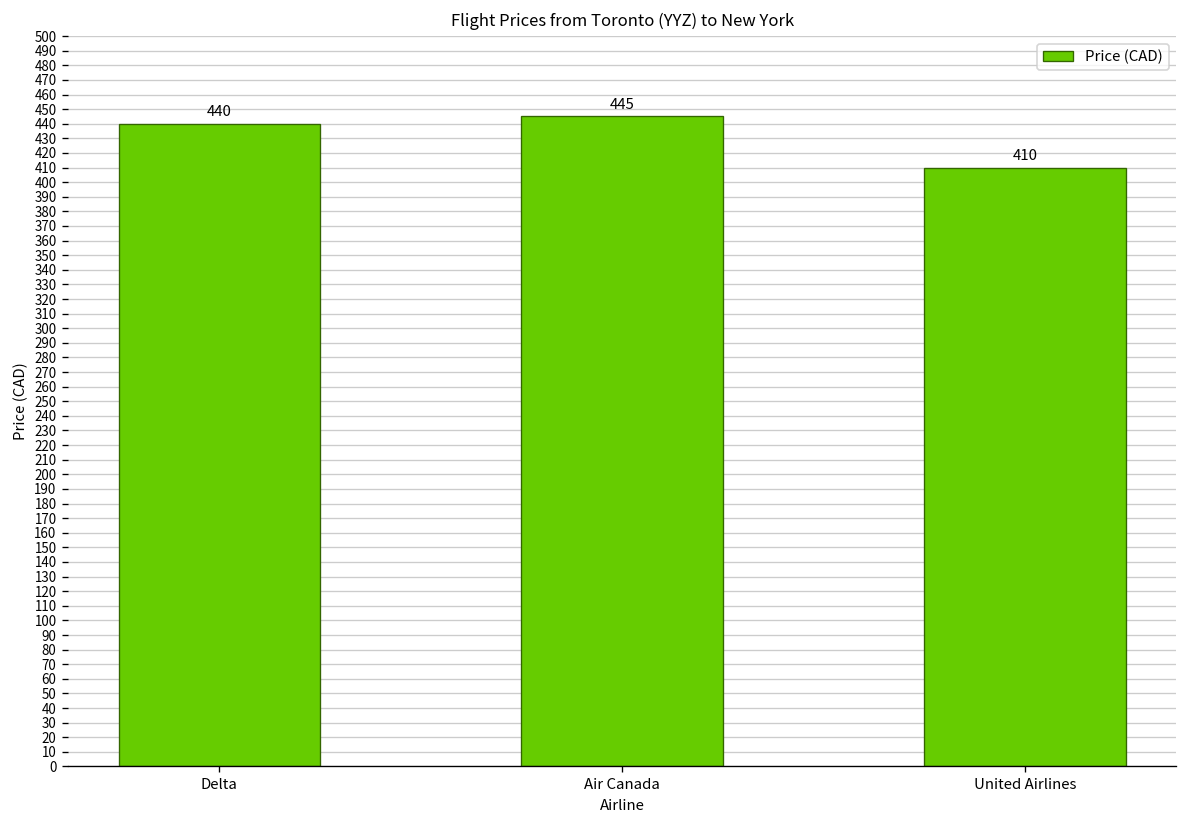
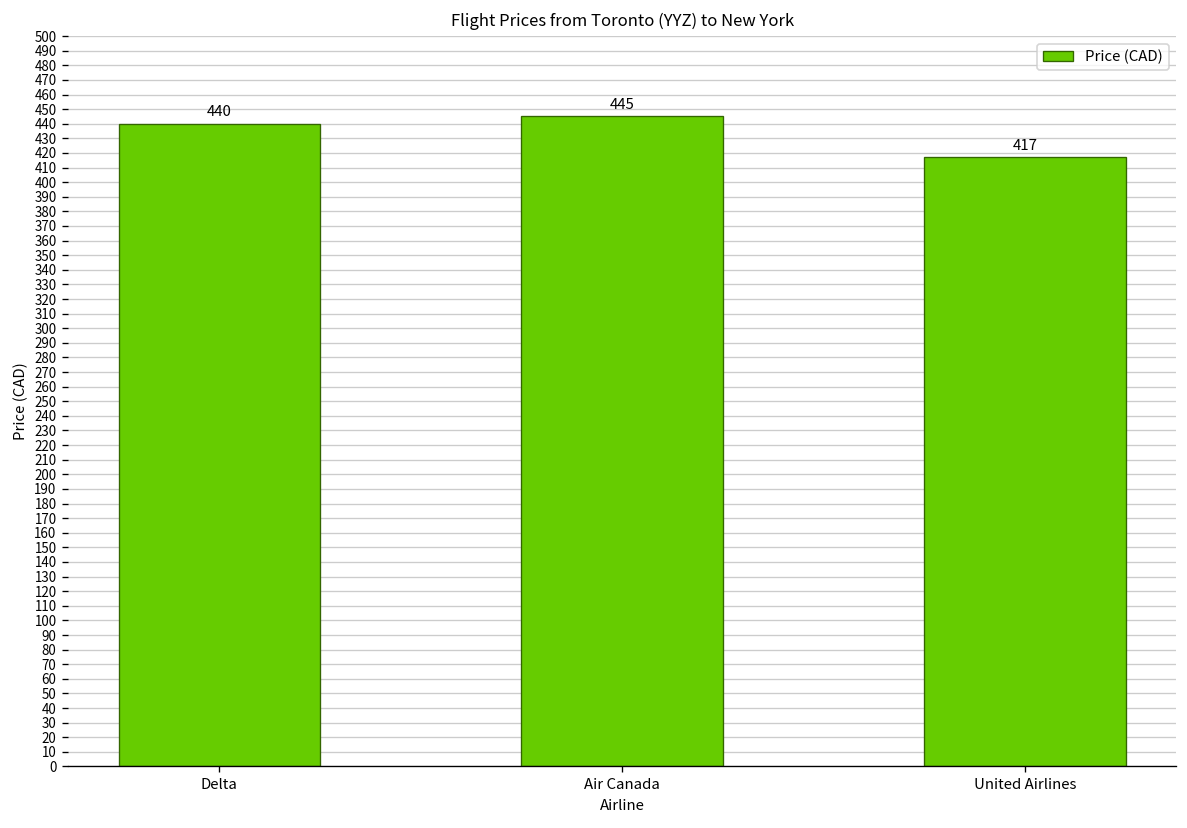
  {
    "Delta": 440,
    "Air Canada": 445,
-   "United Airlines": 410
+   "United Airlines": 417
  }
